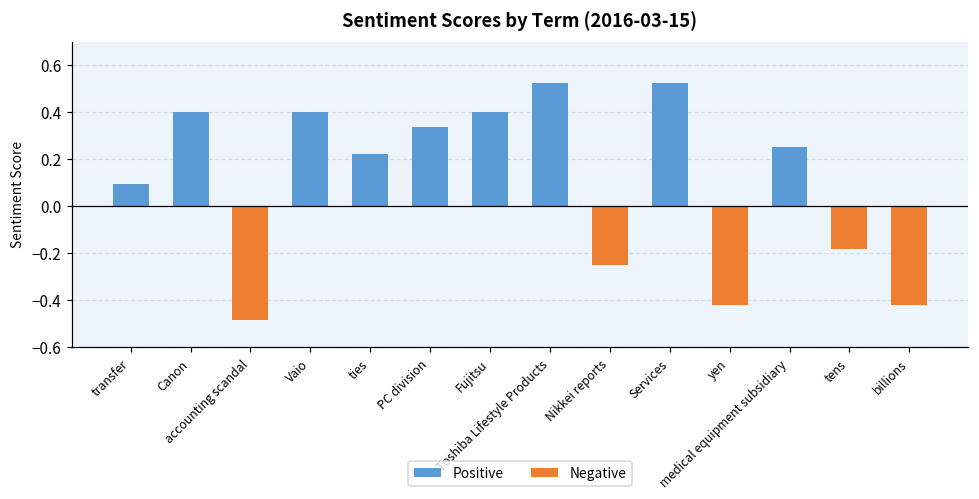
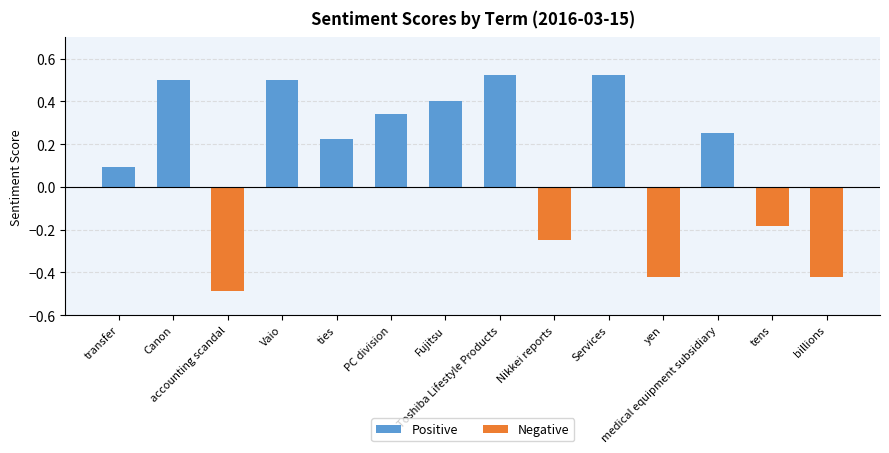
  {
    "transfer": 0.09,
-   "Canon": 0.40,
+   "Canon": 0.50,
    "accounting scandal": -0.49,
-   "Vaio": 0.40,
+   "Vaio": 0.50,
    "ties": 0.22,
    "PC division": 0.34,
    "Fujitsu": 0.40,
    "Toshiba Lifestyle Products": 0.52,
    "Nikkei reports": -0.25,
    "Services": 0.52,
    "yen": -0.42,
    "medical equipment subsidiary": 0.25,
    "tens": -0.18,
    "billions": -0.42
  }
